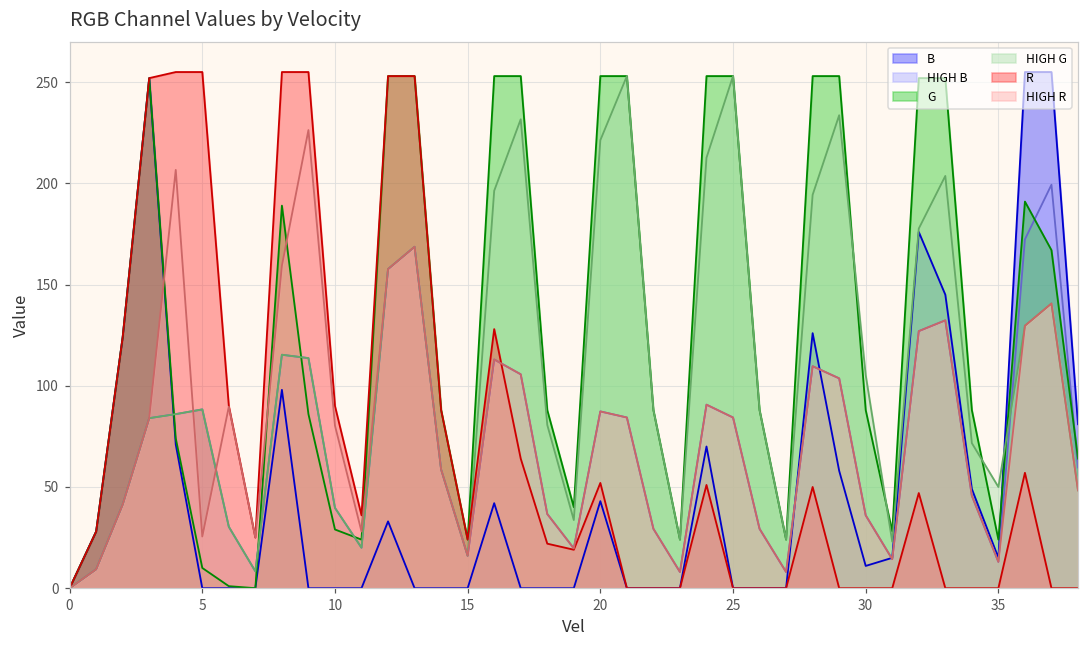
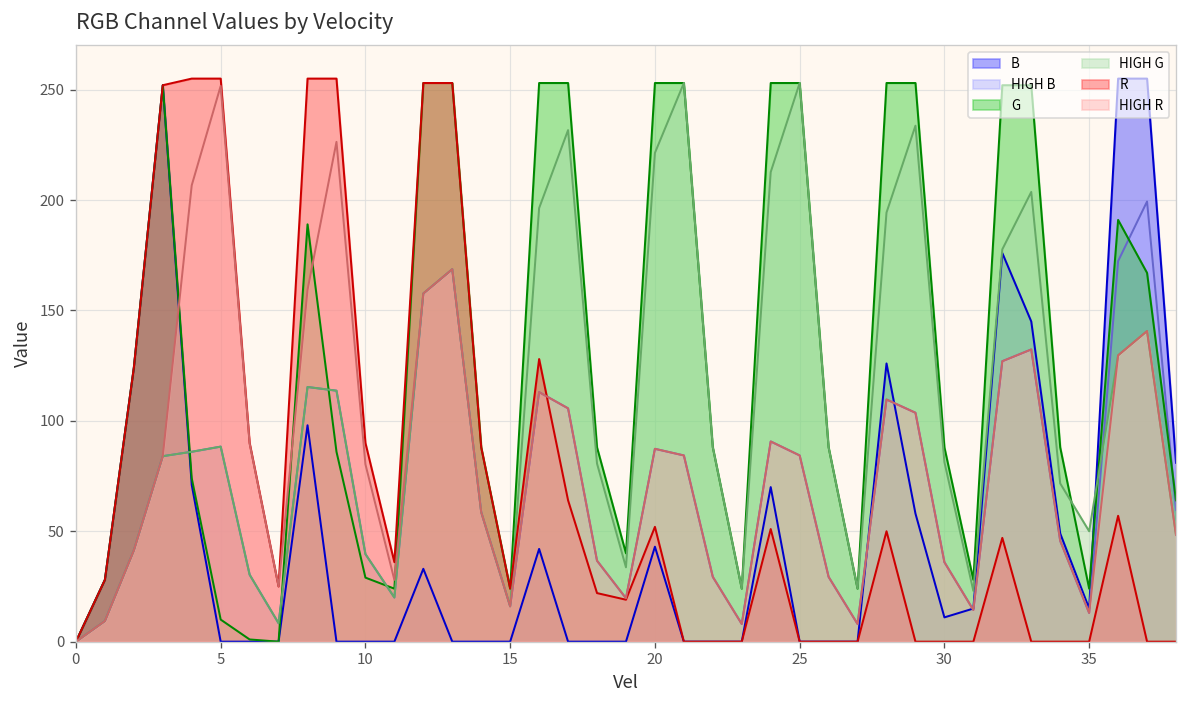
  {
    "B": {
      "5": 0,
      "10": 0,
      "15": 0,
      "20": 43,
      "30": 11,
      "35": 15
    },
    "G": {
      "5": 10,
      "10": 29,
      "20": 253,
      "30": 88,
      "35": 24
    },
    "HIGH G": {
      "20": 221,
-     "30": 105,
+     "30": 81,
      "35": 50
    },
    "R": {
      "5": 255,
      "10": 90,
      "20": 52,
      "30": 0,
      "35": 0
    },
    "HIGH R": {
-     "5": 26,
+     "5": 252,
      "10": 80
    }
  }
